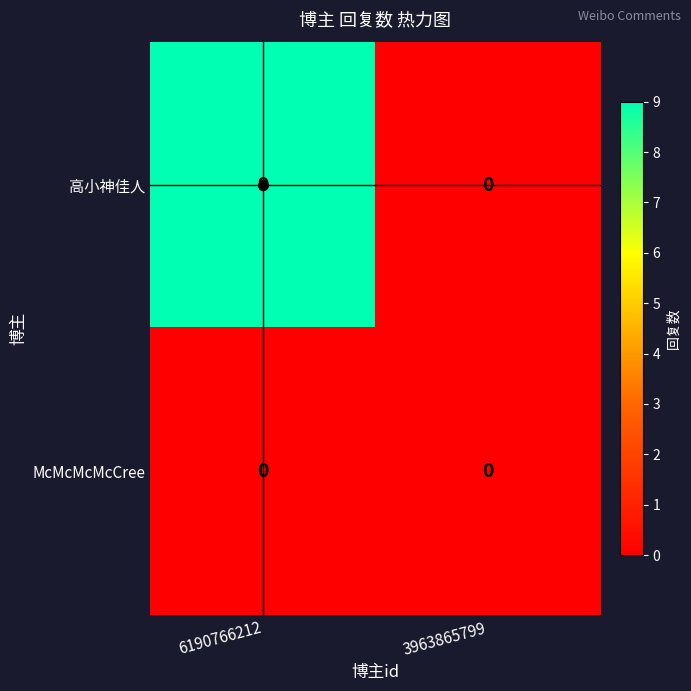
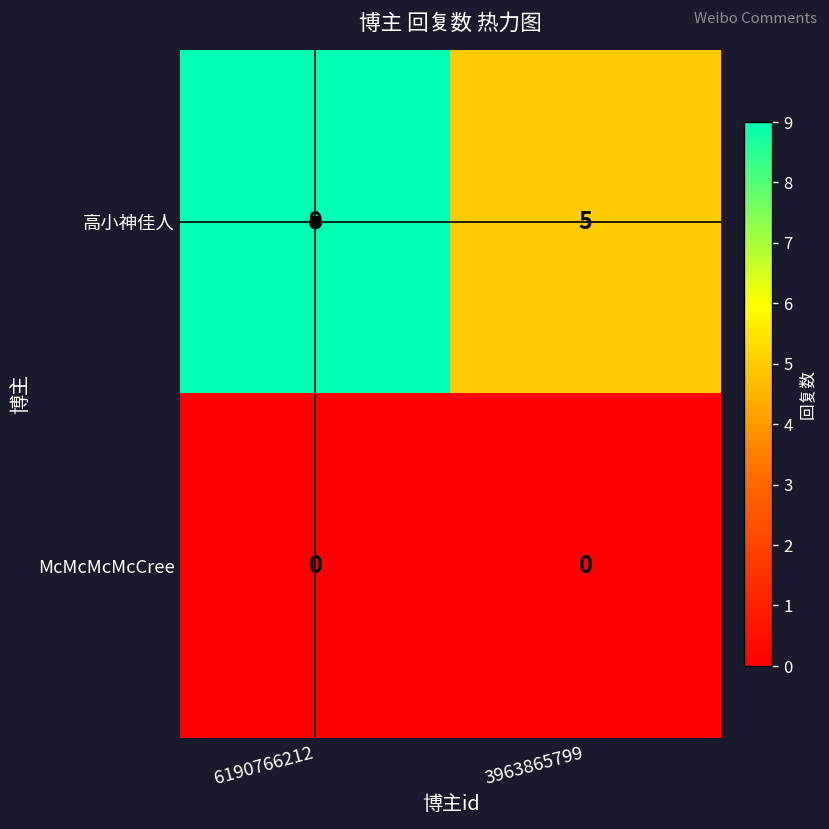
  {
    "高小神佳人": {
-     "3963865799": 0
+     "3963865799": 5
    },
    "McMcMcMcCree": {
      "6190766212": 0,
      "3963865799": 0
    }
  }
